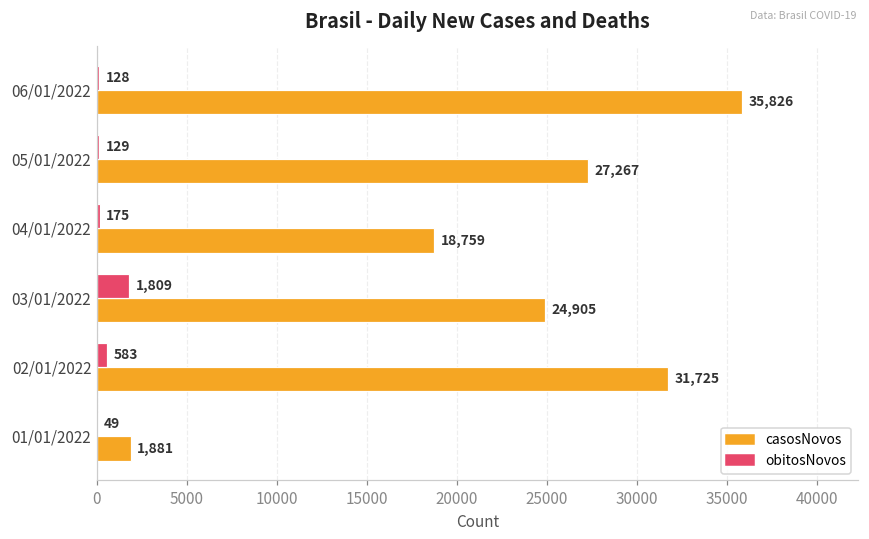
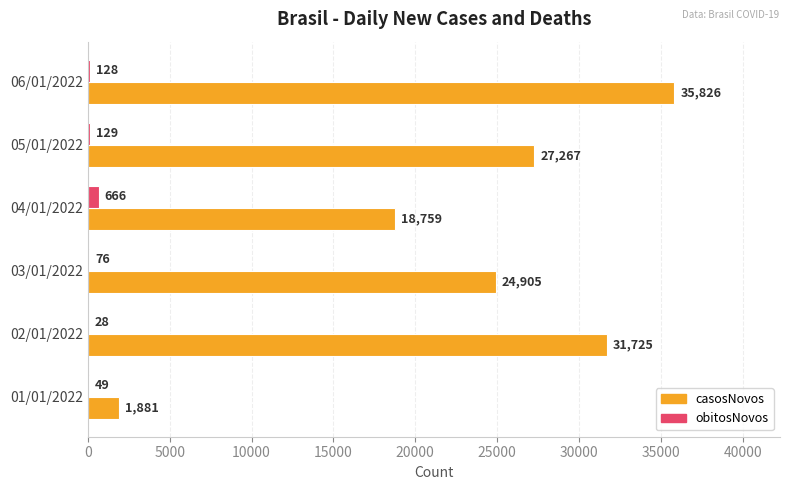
  {
    "casosNovos": {
      "06/01/2022": "35,826",
      "05/01/2022": "27,267",
      "04/01/2022": "18,759",
      "03/01/2022": "24,905",
      "02/01/2022": "31,725",
      "01/01/2022": "1,881"
    },
    "obitosNovos": {
      "06/01/2022": "128",
      "05/01/2022": "129",
-     "04/01/2022": "175",
-     "03/01/2022": "1,809",
-     "02/01/2022": "583",
+     "04/01/2022": "666",
+     "03/01/2022": "76",
+     "02/01/2022": "28",
      "01/01/2022": "49"
    }
  }
